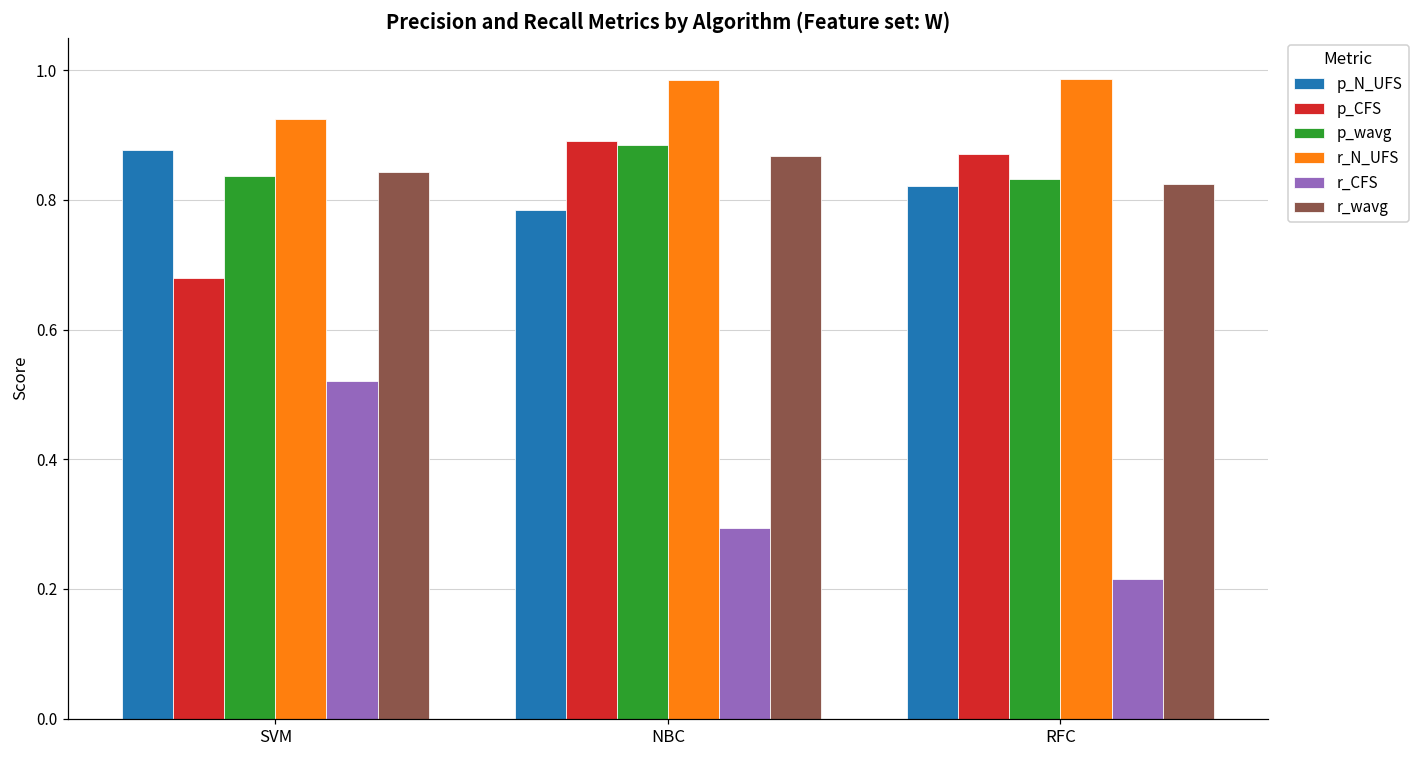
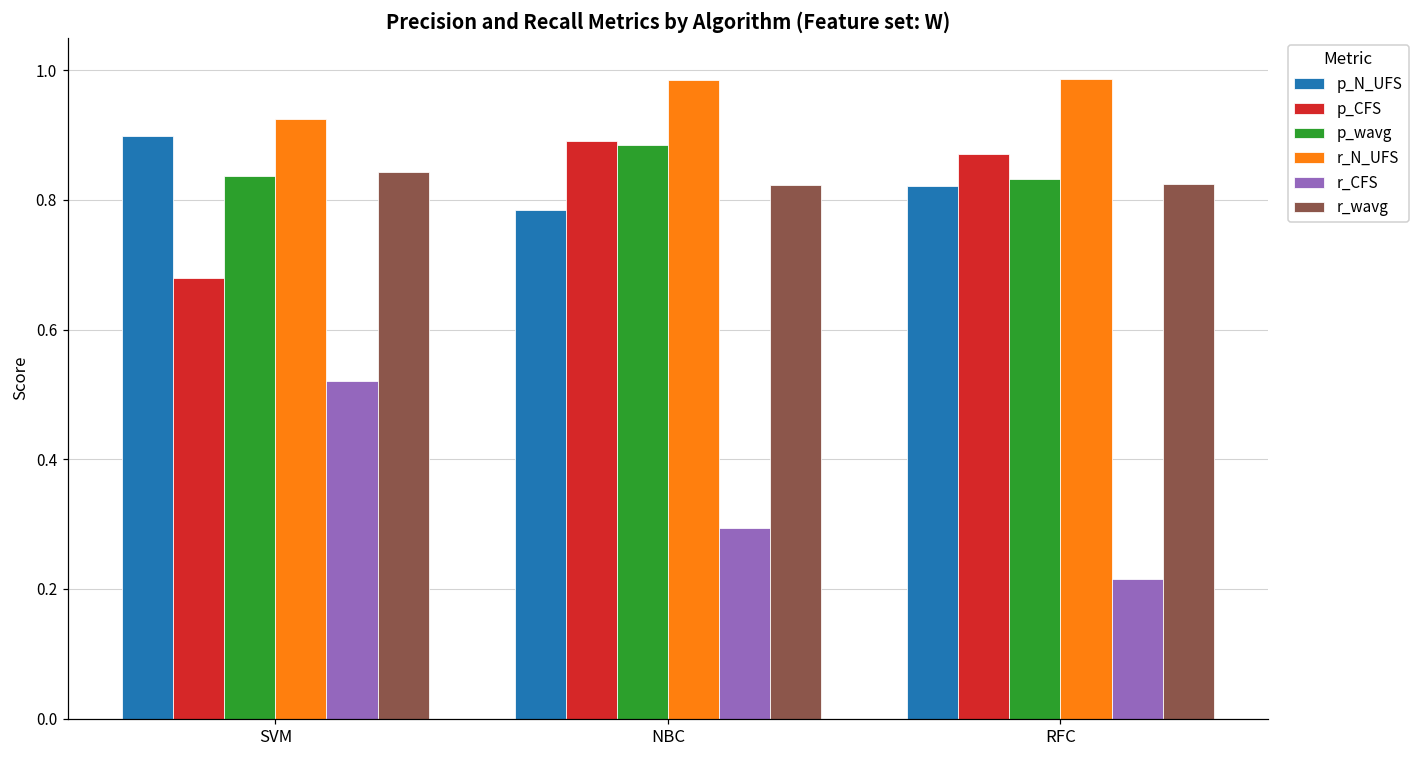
  {
    "p_N_UFS": {
-     "SVM": 0.88,
+     "SVM": 0.90,
      "NBC": 0.78,
      "RFC": 0.82
    },
    "p_CFS": {
      "SVM": 0.68,
      "NBC": 0.89,
      "RFC": 0.87
    },
    "p_wavg": {
      "SVM": 0.84,
      "NBC": 0.88,
      "RFC": 0.83
    },
    "r_N_UFS": {
      "SVM": 0.92,
      "NBC": 0.99,
      "RFC": 0.99
    },
    "r_CFS": {
      "SVM": 0.52,
      "NBC": 0.29,
      "RFC": 0.21
    },
    "r_wavg": {
      "SVM": 0.84,
-     "NBC": 0.87,
+     "NBC": 0.82,
      "RFC": 0.82
    }
  }
